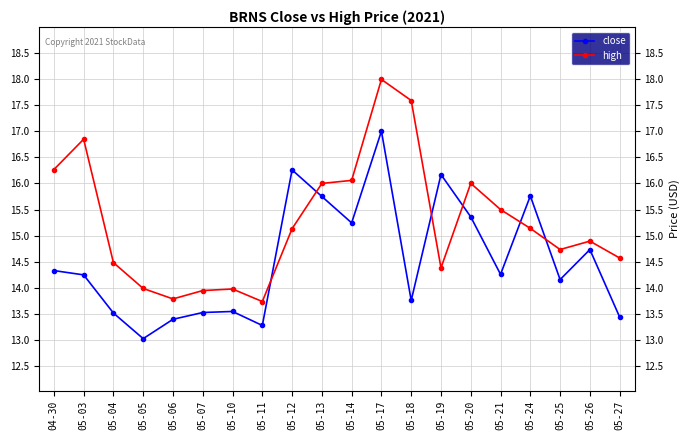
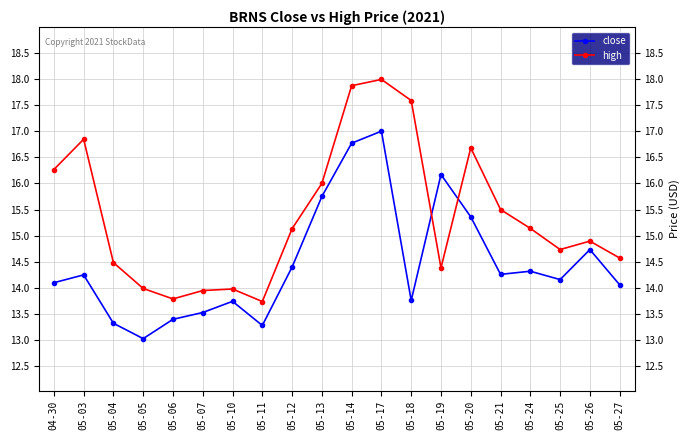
  {
    "close": {
-     "04-30": 14.3,
+     "04-30": 14.1,
      "05-03": 14.3,
-     "05-04": 13.5,
+     "05-04": 13.3,
      "05-05": 13.0,
      "05-06": 13.4,
      "05-07": 13.5,
-     "05-10": 13.6,
+     "05-10": 13.7,
      "05-11": 13.3,
-     "05-12": 16.3,
+     "05-12": 14.4,
      "05-13": 15.8,
-     "05-14": 15.2,
+     "05-14": 16.8,
      "05-17": 17.0,
      "05-18": 13.8,
      "05-19": 16.2,
      "05-20": 15.4,
      "05-21": 14.3,
-     "05-24": 15.8,
+     "05-24": 14.3,
      "05-25": 14.2,
      "05-26": 14.7,
-     "05-27": 13.4
+     "05-27": 14.1
    },
    "high": {
      "04-30": 16.3,
      "05-03": 16.8,
      "05-04": 14.5,
      "05-05": 14.0,
      "05-06": 13.8,
      "05-07": 13.9,
      "05-10": 14.0,
      "05-11": 13.7,
      "05-12": 15.1,
      "05-13": 16.0,
-     "05-14": 16.1,
+     "05-14": 17.9,
      "05-17": 18.0,
      "05-18": 17.6,
      "05-19": 14.4,
-     "05-20": 16.0,
+     "05-20": 16.7,
      "05-21": 15.5,
      "05-24": 15.1,
      "05-25": 14.7,
      "05-26": 14.9,
      "05-27": 14.6
    }
  }
